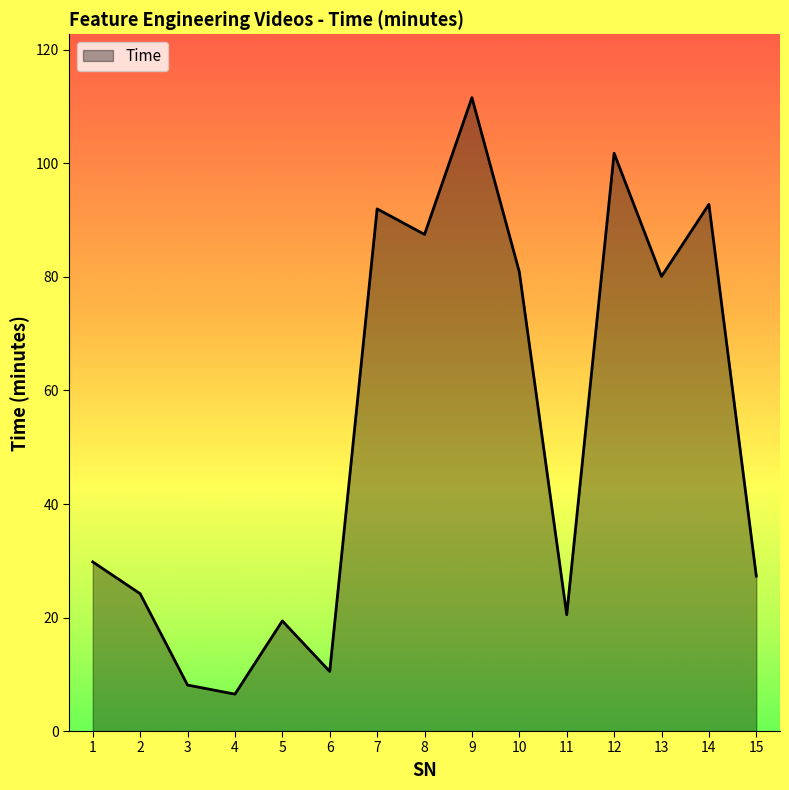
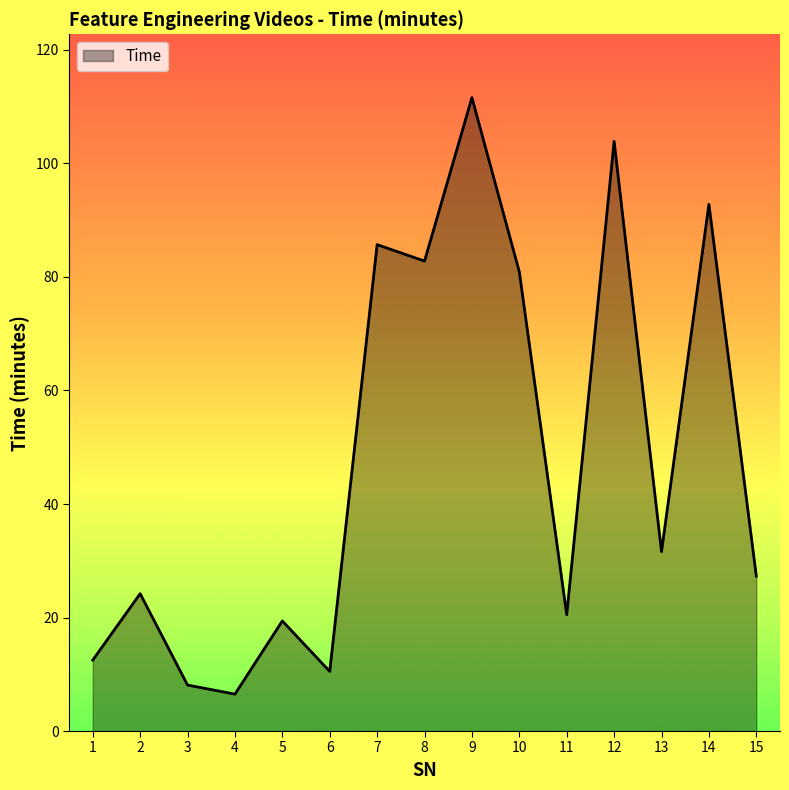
  {
-   "1": 30,
+   "1": 13,
    "2": 24,
    "3": 8,
    "4": 7,
    "5": 19,
    "6": 11,
-   "7": 92,
-   "8": 88,
+   "7": 86,
+   "8": 83,
    "9": 112,
    "10": 81,
    "11": 21,
-   "12": 102,
-   "13": 80,
+   "12": 104,
+   "13": 32,
    "14": 93,
    "15": 27
  }
